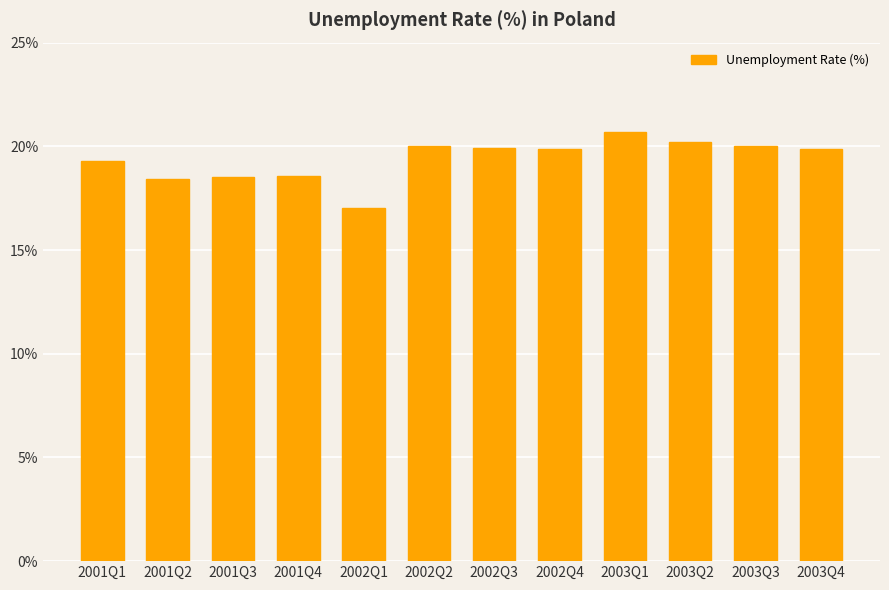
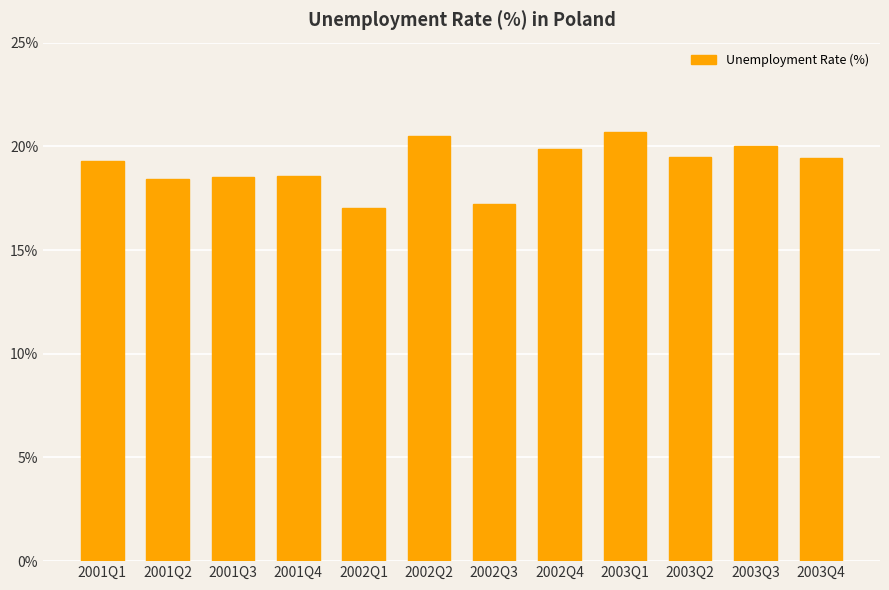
  {
    "2001Q1": "19.3%",
    "2001Q2": "18.4%",
    "2001Q3": "18.5%",
    "2001Q4": "18.6%",
    "2002Q1": "17.0%",
-   "2002Q2": "20.0%",
-   "2002Q3": "19.9%",
+   "2002Q2": "20.5%",
+   "2002Q3": "17.2%",
    "2002Q4": "19.9%",
    "2003Q1": "20.7%",
-   "2003Q2": "20.2%",
+   "2003Q2": "19.5%",
    "2003Q3": "20.0%",
-   "2003Q4": "19.9%"
+   "2003Q4": "19.4%"
  }
